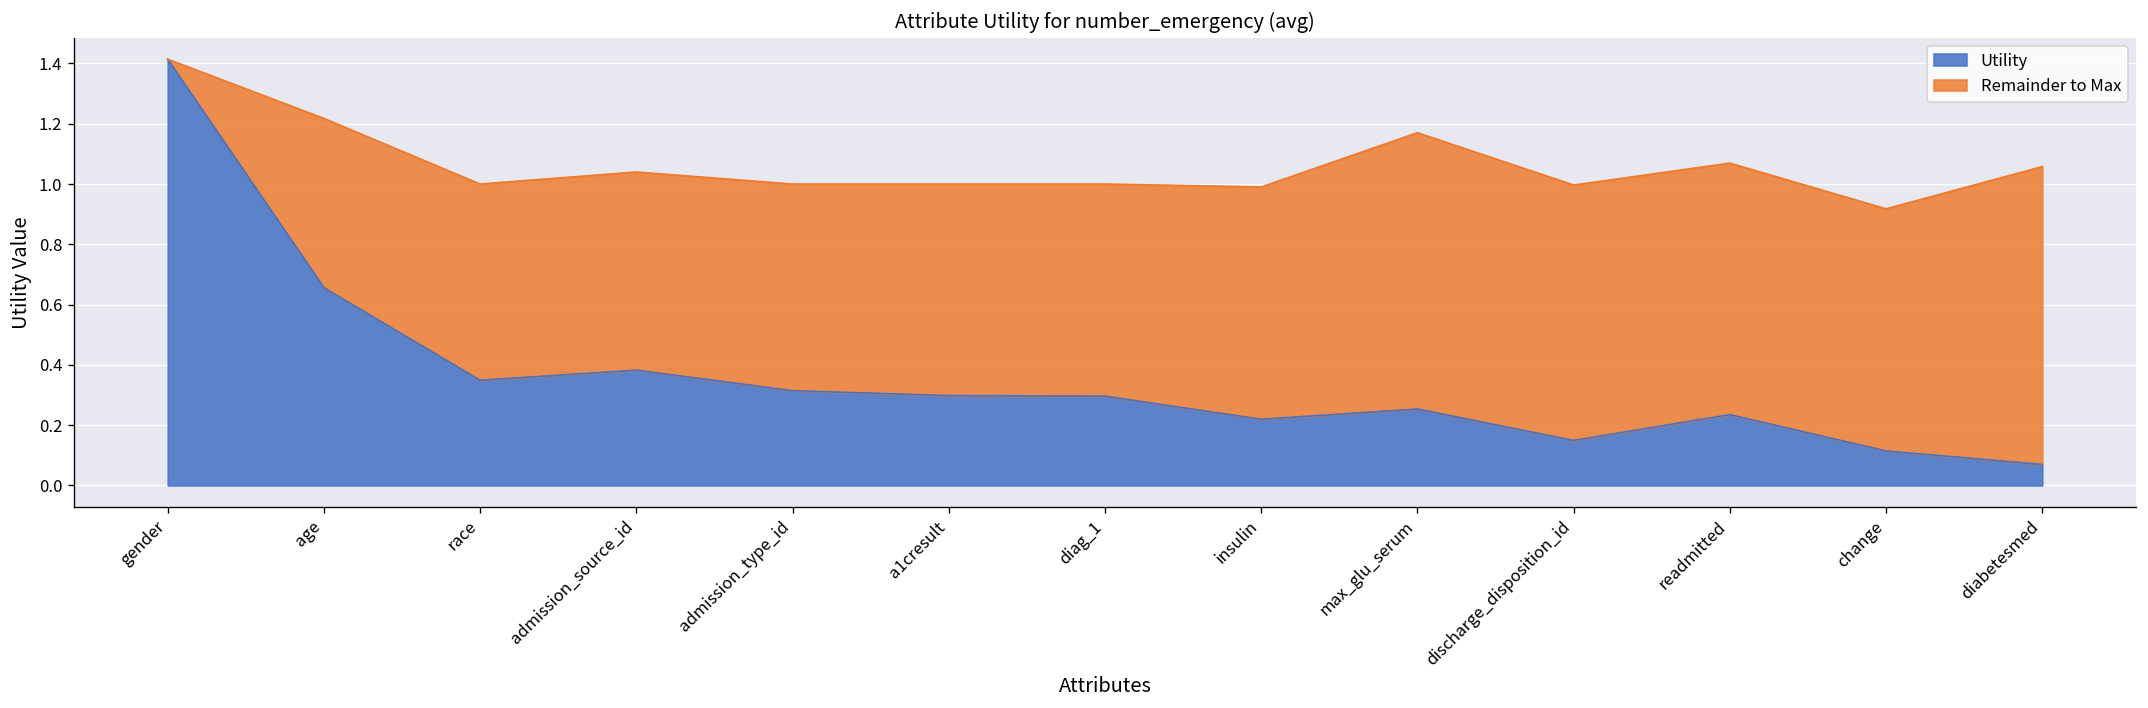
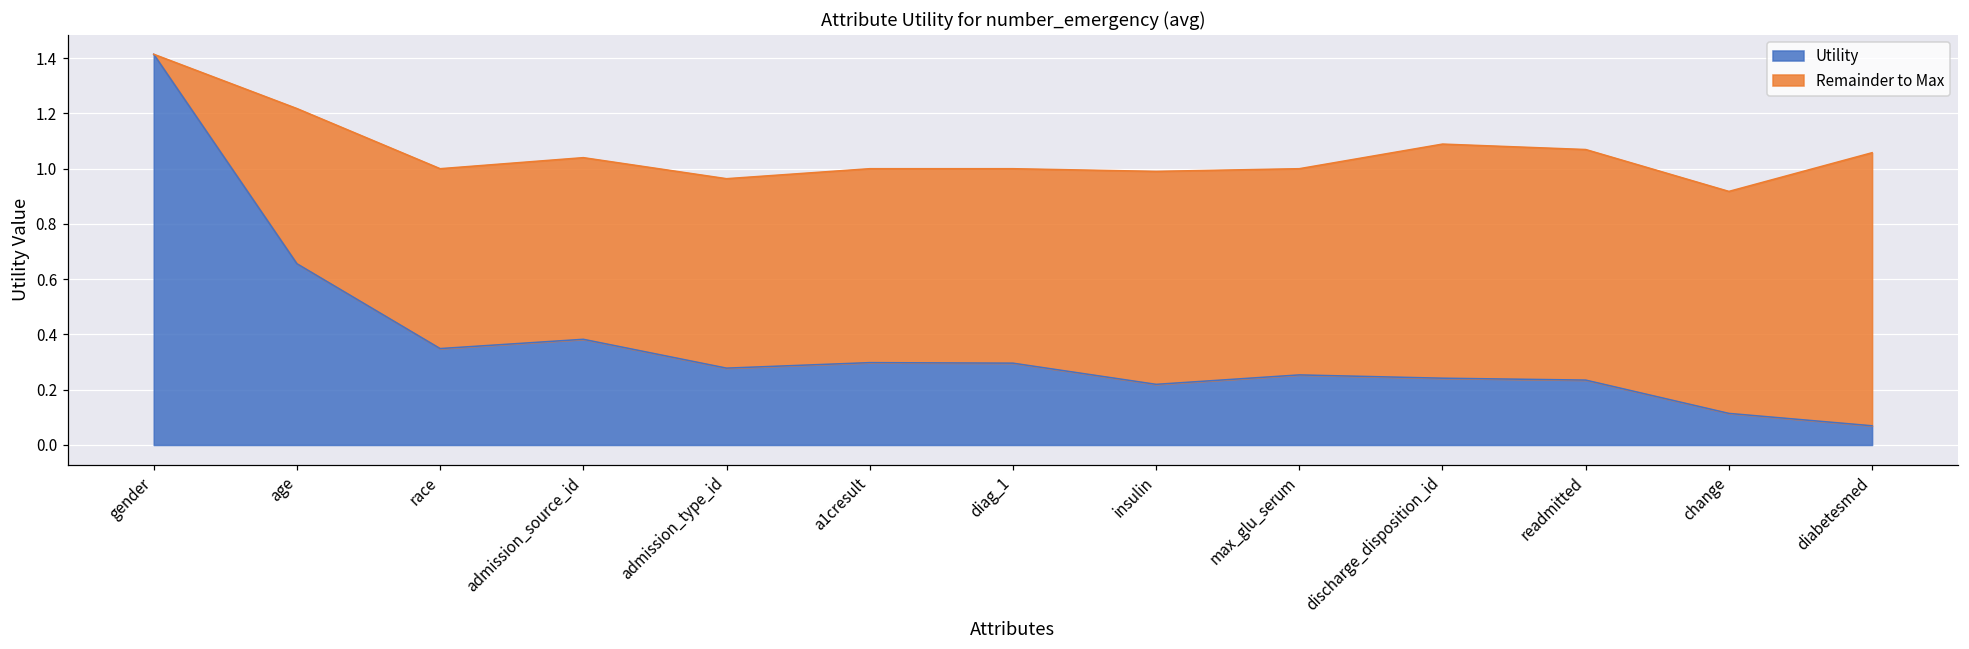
  {
    "Utility": {
      "age": 0.66,
      "race": 0.35,
      "admission_source_id": 0.38,
-     "admission_type_id": 0.31,
+     "admission_type_id": 0.28,
      "a1cresult": 0.30,
      "diag_1": 0.30,
      "insulin": 0.22,
      "max_glu_serum": 0.25,
-     "discharge_disposition_id": 0.15,
+     "discharge_disposition_id": 0.24,
      "readmitted": 0.23,
      "change": 0.11,
      "diabetesmed": 0.07
    },
    "Remainder to Max": {
      "age": 0.56,
      "race": 0.65,
      "admission_source_id": 0.66,
      "admission_type_id": 0.69,
      "a1cresult": 0.70,
      "diag_1": 0.70,
      "insulin": 0.77,
-     "max_glu_serum": 0.92,
+     "max_glu_serum": 0.75,
      "discharge_disposition_id": 0.85,
      "readmitted": 0.83,
      "change": 0.80,
      "diabetesmed": 0.99
    }
  }
